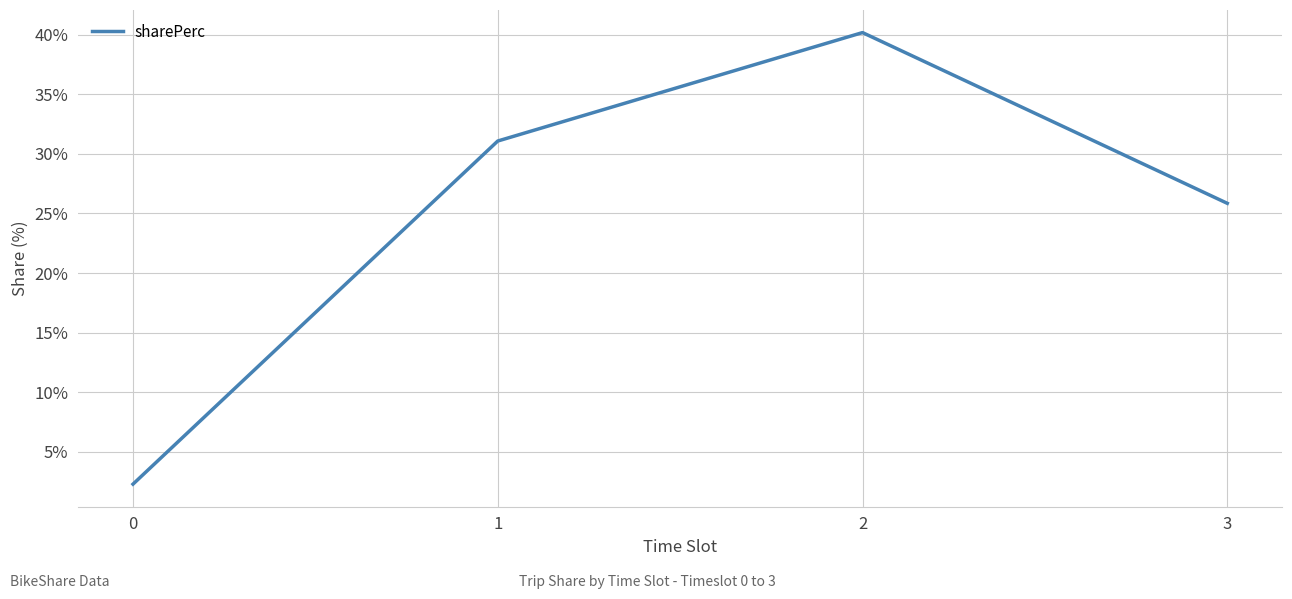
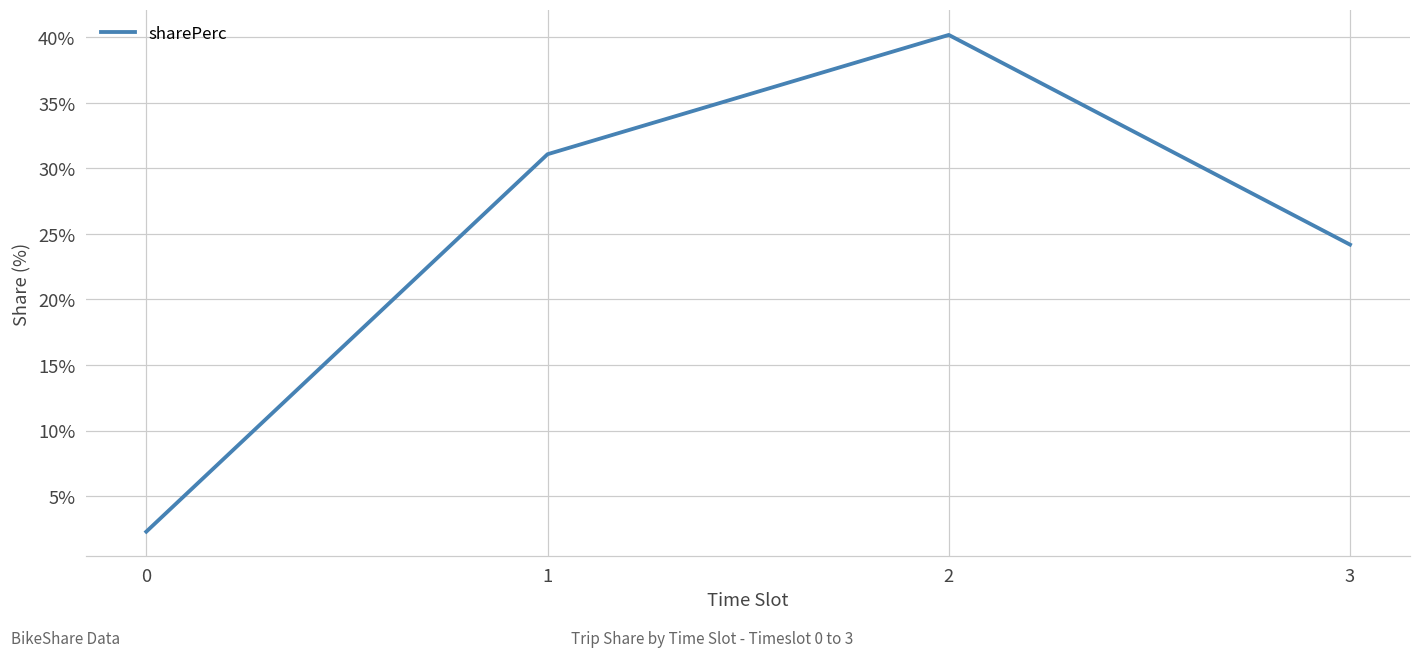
  {
    "0": "2.3%",
    "1": "31.1%",
    "2": "40.2%",
-   "3": "25.9%"
+   "3": "24.2%"
  }
